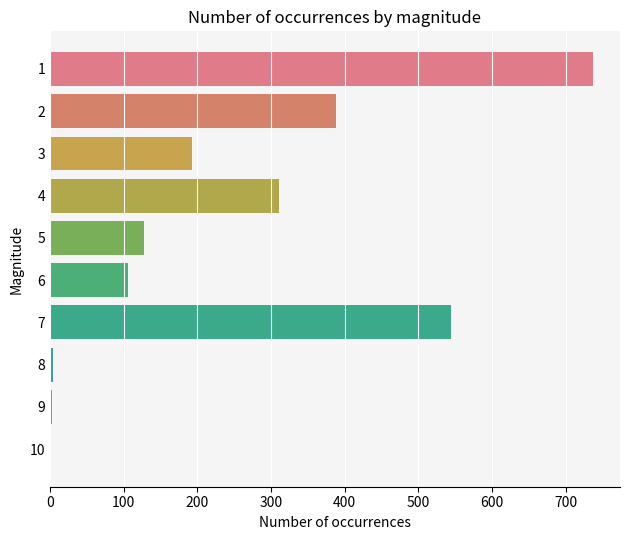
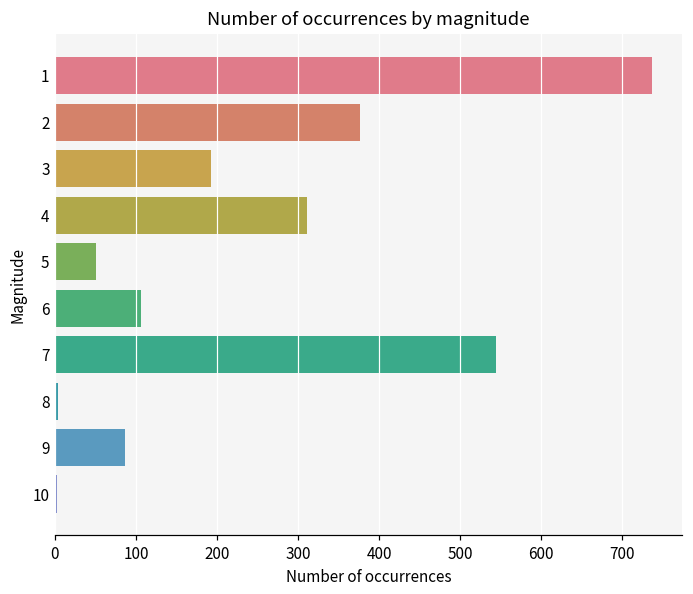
  {
    "1": 740,
-   "2": 390,
+   "2": 380,
    "3": 190,
    "4": 310,
-   "5": 130,
+   "5": 50,
    "6": 110,
    "7": 540,
    "8": 0,
-   "9": 0
+   "9": 90
  }
